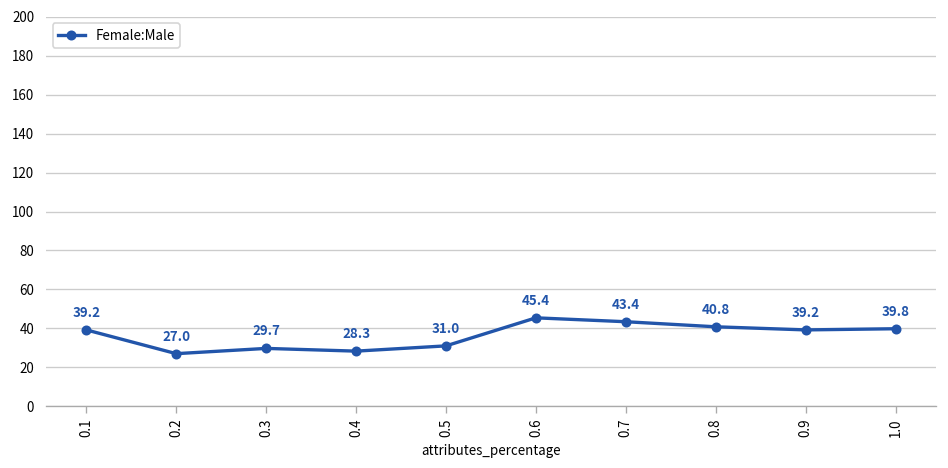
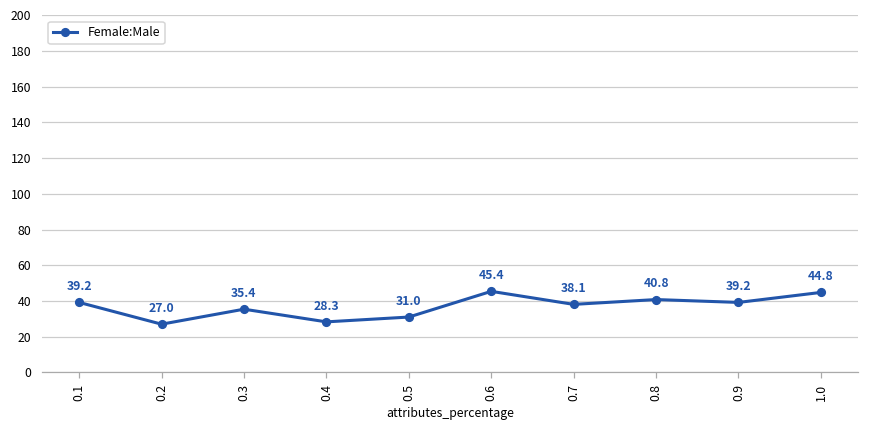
  {
    "0.1": 39.2,
    "0.2": 27.0,
-   "0.3": 29.7,
+   "0.3": 35.4,
    "0.4": 28.3,
    "0.5": 31.0,
    "0.6": 45.4,
-   "0.7": 43.4,
+   "0.7": 38.1,
    "0.8": 40.8,
    "0.9": 39.2,
-   "1.0": 39.8
+   "1.0": 44.8
  }
